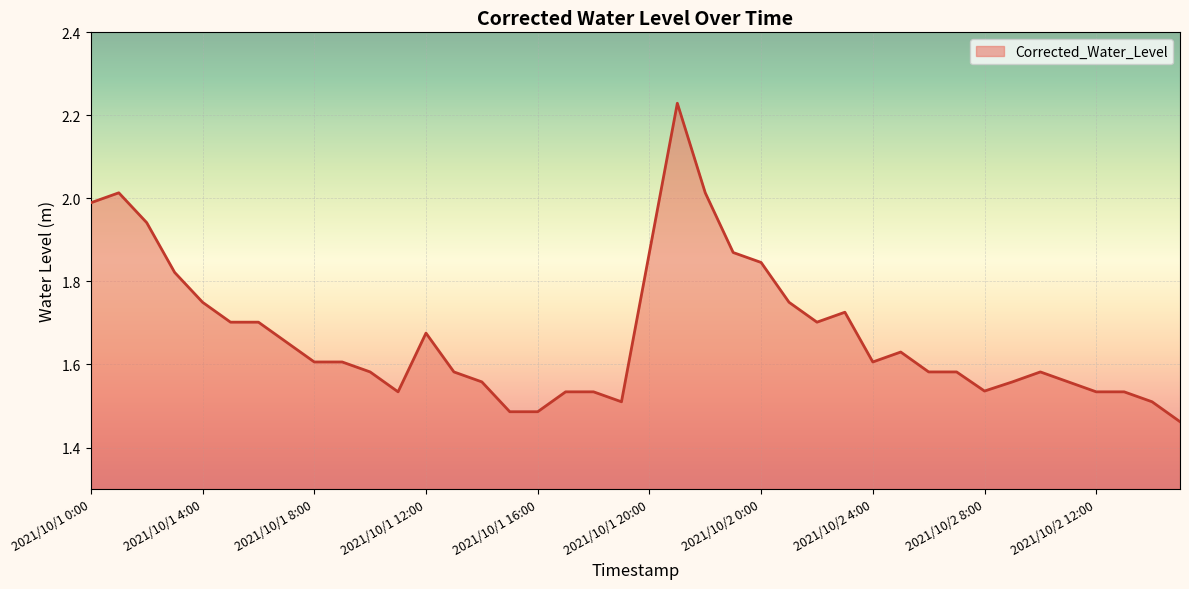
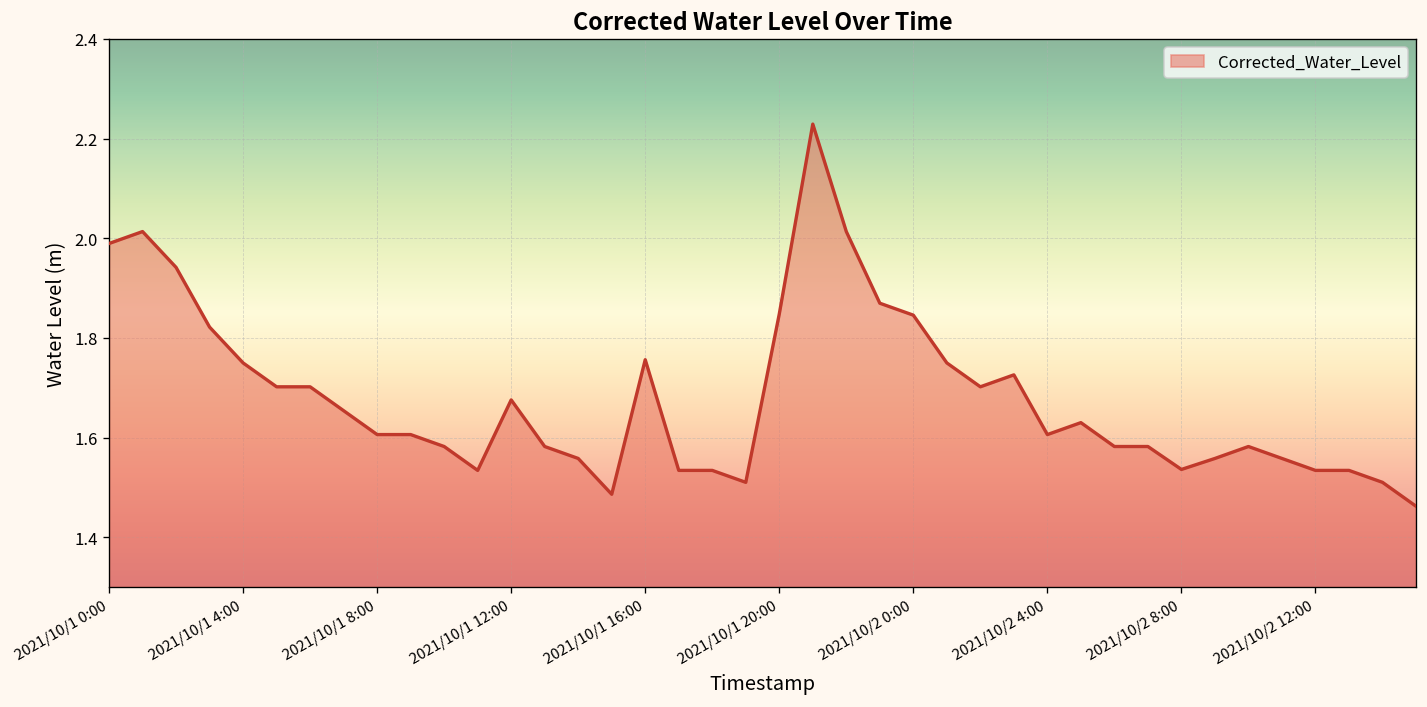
  {
    "2021/10/1 0:00": 1.99,
    "2021/10/1 4:00": 1.75,
    "2021/10/1 8:00": 1.61,
    "2021/10/1 12:00": 1.68,
-   "2021/10/1 16:00": 1.49,
-   "2021/10/1 20:00": 1.87,
+   "2021/10/1 16:00": 1.76,
+   "2021/10/1 20:00": 1.85,
    "2021/10/2 0:00": 1.85,
    "2021/10/2 4:00": 1.61,
    "2021/10/2 8:00": 1.54,
    "2021/10/2 12:00": 1.53
  }
